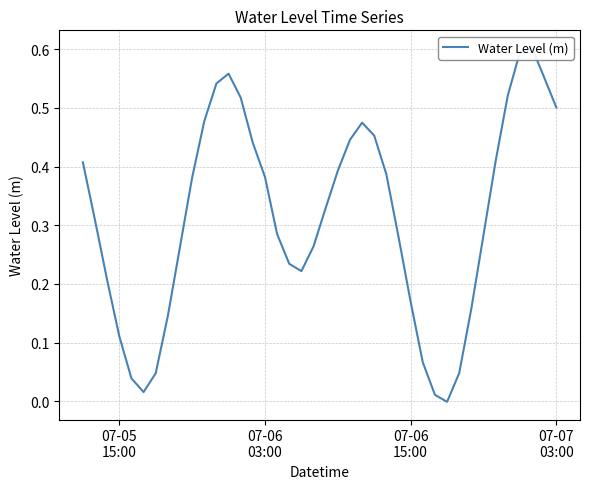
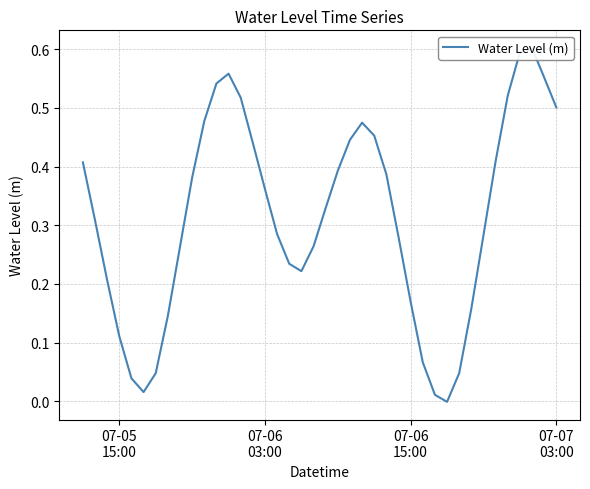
  {
    "07-05 15:00": 0.11,
-   "07-06 03:00": 0.38,
+   "07-06 03:00": 0.36,
    "07-06 15:00": 0.17,
    "07-07 03:00": 0.50
  }
